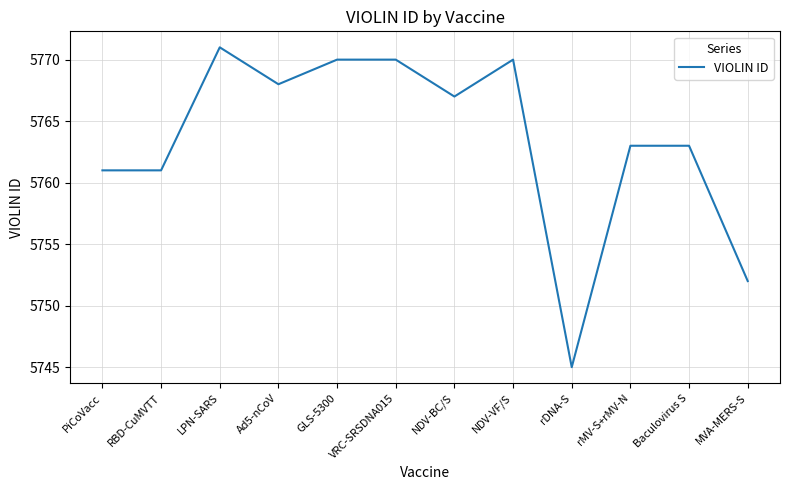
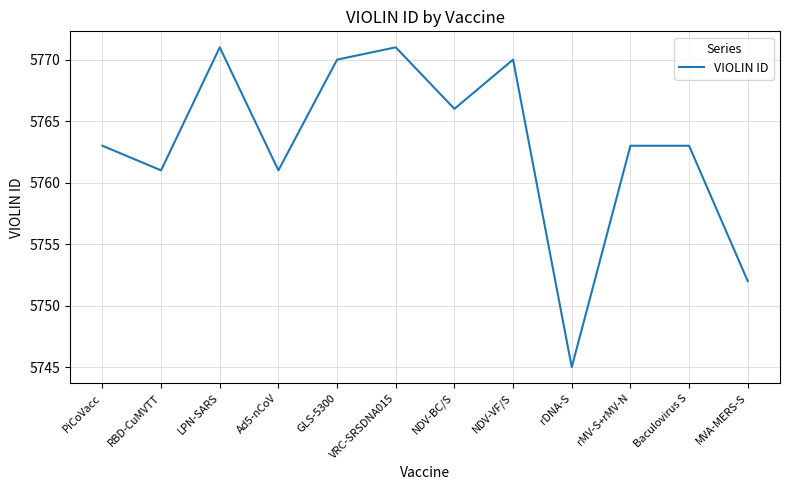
  {
-   "PiCoVacc": 5761,
+   "PiCoVacc": 5763,
    "RBD-CuMVTT": 5761,
    "LPN-SARS": 5771,
-   "Ad5-nCoV": 5768,
+   "Ad5-nCoV": 5761,
    "GLS-5300": 5770,
-   "VRC-SRSDNA015": 5770,
-   "NDV-BC/S": 5767,
+   "VRC-SRSDNA015": 5771,
+   "NDV-BC/S": 5766,
    "NDV-VF/S": 5770,
    "rDNA-S": 5745,
    "rMV-S+rMV-N": 5763,
    "Baculovirus S": 5763,
    "MVA-MERS-S": 5752
  }
